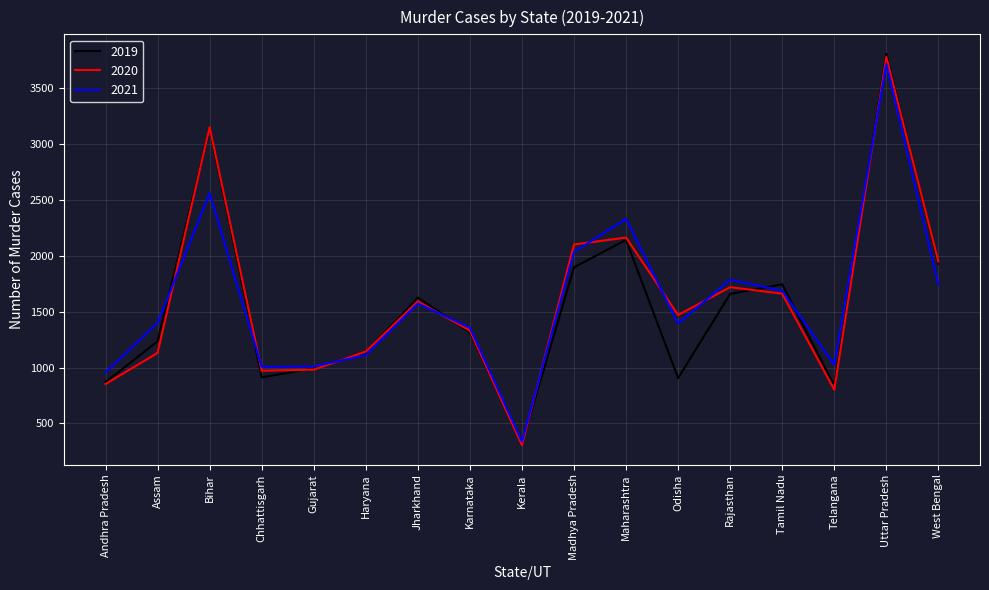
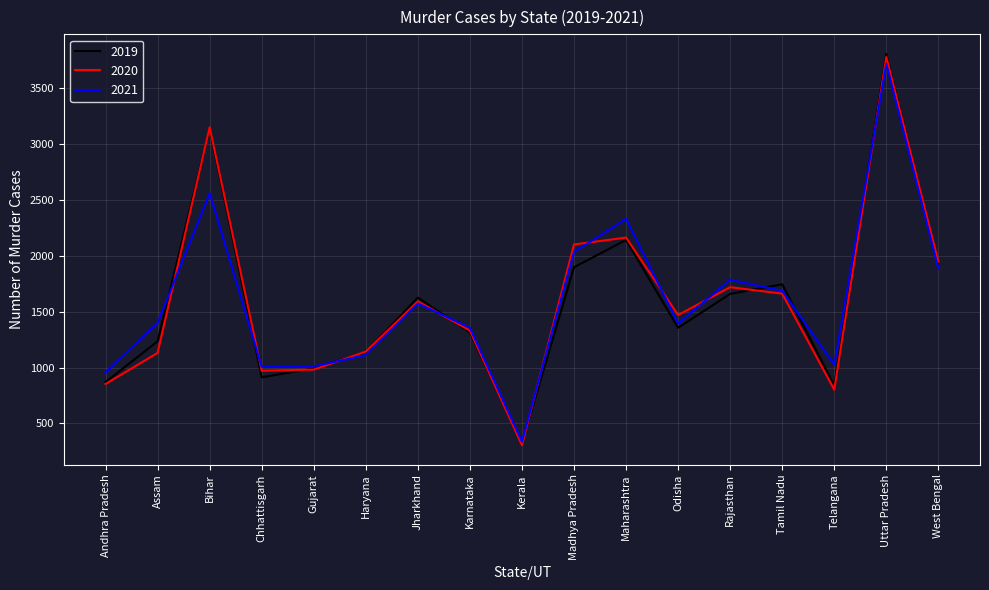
  {
    "2019": {
      "Assam": 1240,
      "Chhattisgarh": 910,
      "Jharkhand": 1630,
      "Madhya Pradesh": 1900,
-     "Odisha": 910,
+     "Odisha": 1360,
      "Rajasthan": 1660,
      "Tamil Nadu": 1750,
      "Telangana": 840,
      "Uttar Pradesh": 3810
    },
    "2020": {
      "Assam": 1130,
      "Chhattisgarh": 970,
      "Madhya Pradesh": 2100,
      "Odisha": 1470,
      "Rajasthan": 1720,
      "Tamil Nadu": 1660,
      "Telangana": 800,
      "Uttar Pradesh": 3780
    },
    "2021": {
      "Andhra Pradesh": 960,
      "Assam": 1400,
      "Bihar": 2560,
      "Chhattisgarh": 1010,
      "Haryana": 1110,
      "Karnataka": 1360,
      "Madhya Pradesh": 2030,
      "Maharashtra": 2330,
      "Odisha": 1390,
      "Rajasthan": 1790,
      "Tamil Nadu": 1690,
      "Telangana": 1030,
      "Uttar Pradesh": 3720,
-     "West Bengal": 1740
+     "West Bengal": 1880
    }
  }
